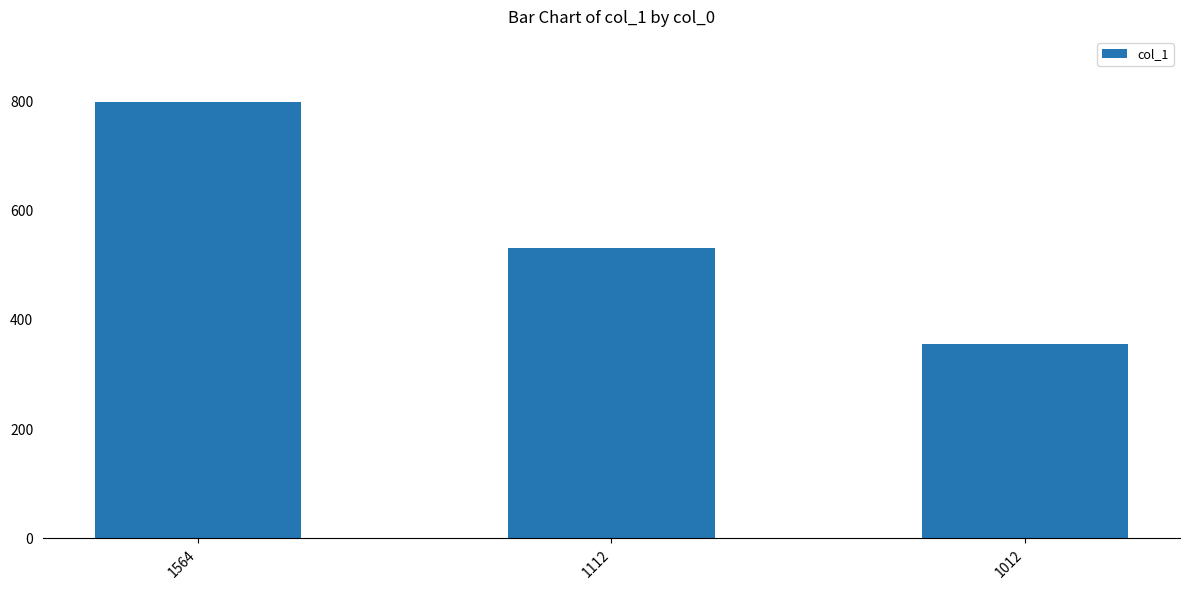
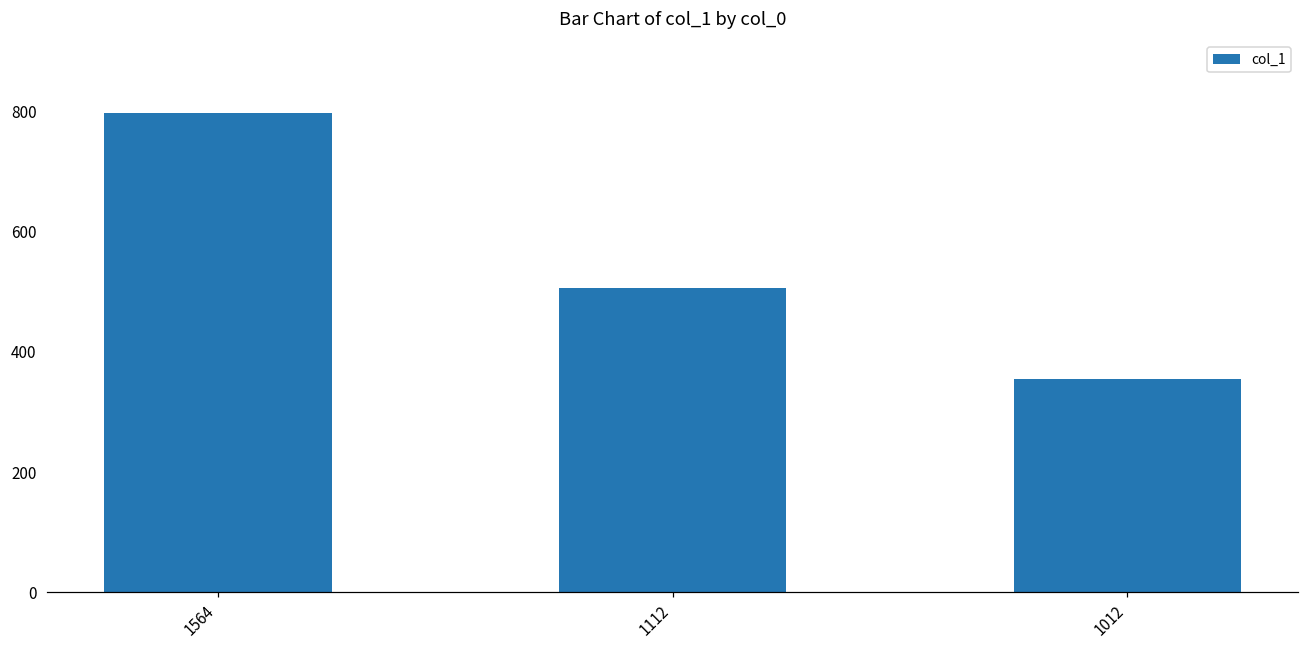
  {
    "1564": 800,
-   "1112": 530,
+   "1112": 510,
    "1012": 360
  }
